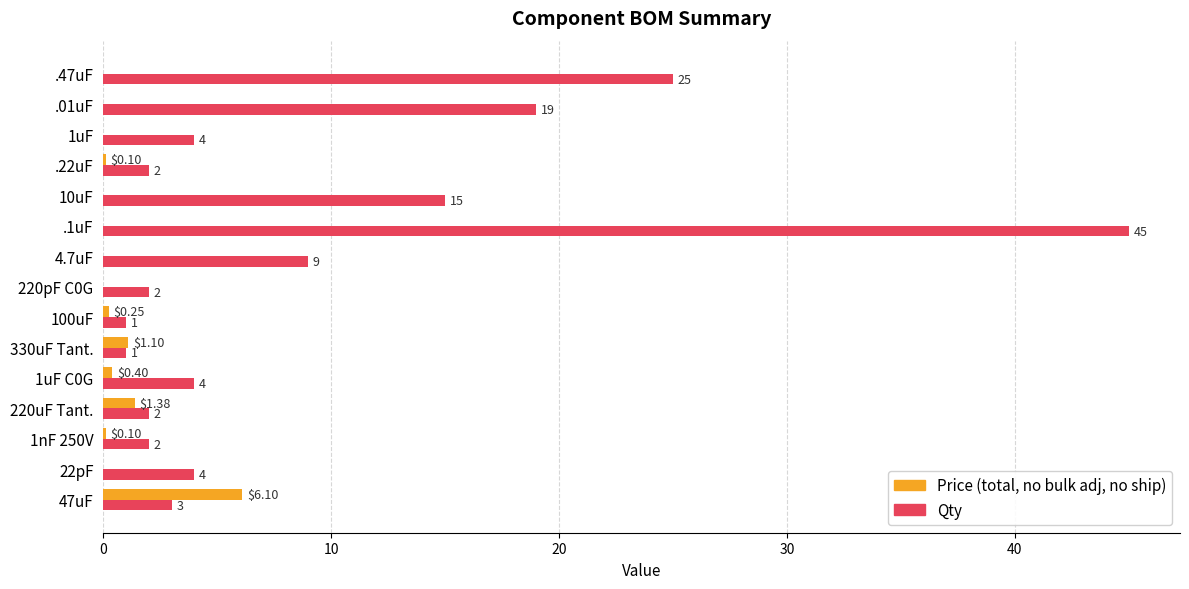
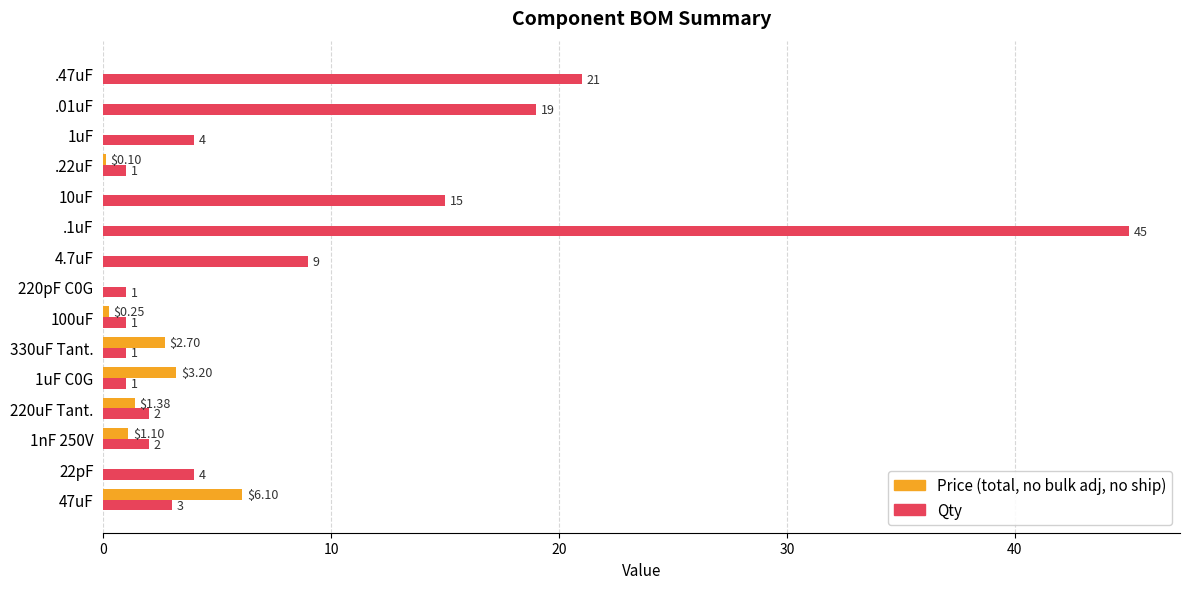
  {
    "Price (total, no bulk adj, no ship)": {
      ".22uF": "$0.10",
      "100uF": "$0.25",
-     "330uF Tant.": "$1.10",
-     "1uF C0G": "$0.40",
+     "330uF Tant.": "$2.70",
+     "1uF C0G": "$3.20",
      "220uF Tant.": "$1.38",
-     "1nF 250V": "$0.10",
+     "1nF 250V": "$1.10",
      "47uF": "$6.10"
    },
    "Qty": {
-     ".47uF": "25",
+     ".47uF": "21",
      ".01uF": "19",
      "1uF": "4",
-     ".22uF": "2",
+     ".22uF": "1",
      "10uF": "15",
      ".1uF": "45",
      "4.7uF": "9",
-     "220pF C0G": "2",
+     "220pF C0G": "1",
      "330uF Tant.": "1",
-     "1uF C0G": "4",
+     "1uF C0G": "1",
      "1nF 250V": "2",
      "22pF": "4",
      "47uF": "3"
    }
  }
